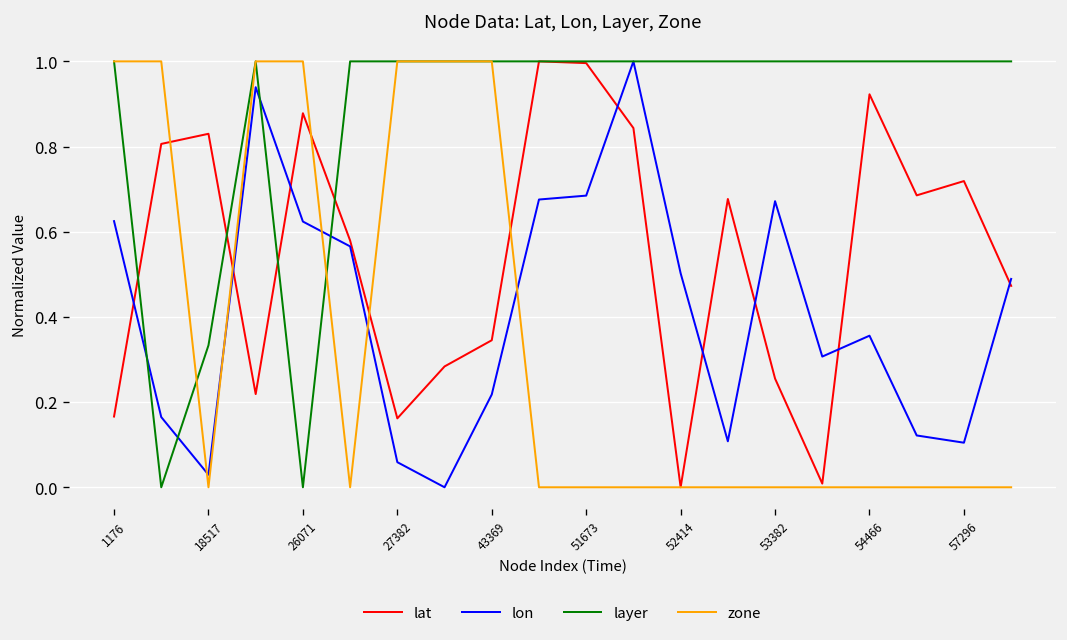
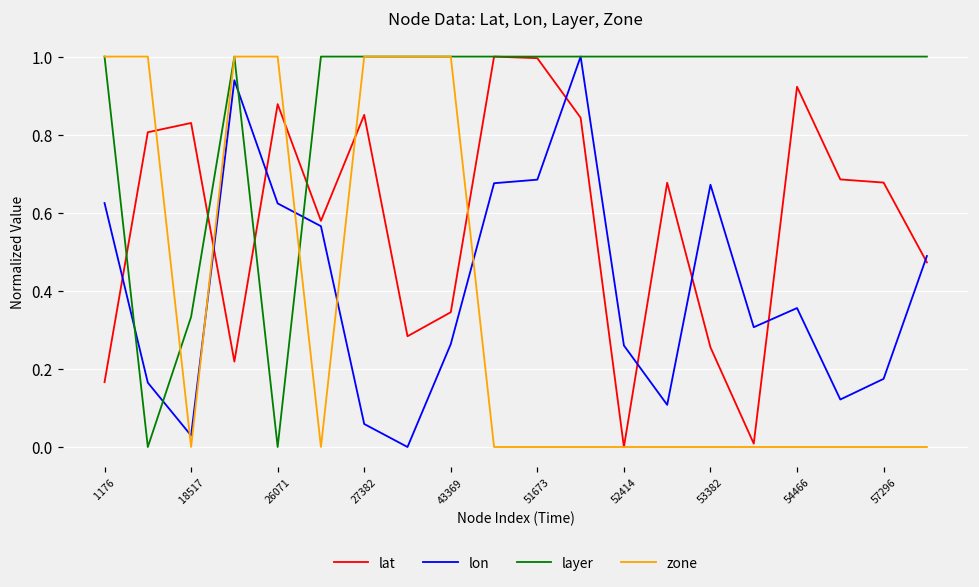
  {
    "lat": {
      "1176": 0.17,
      "18517": 0.83,
      "26071": 0.88,
-     "27382": 0.16,
+     "27382": 0.85,
      "43369": 0.35,
      "53382": 0.26,
      "54466": 0.92,
-     "57296": 0.72
+     "57296": 0.68
    },
    "lon": {
      "1176": 0.62,
      "18517": 0.03,
      "26071": 0.62,
      "27382": 0.06,
-     "43369": 0.22,
+     "43369": 0.26,
      "51673": 0.68,
-     "52414": 0.50,
+     "52414": 0.26,
      "53382": 0.67,
      "54466": 0.36,
-     "57296": 0.10
+     "57296": 0.17
    },
    "layer": {
      "18517": 0.33,
      "26071": 0.00,
      "52414": 1.00,
      "53382": 1.00,
      "54466": 1.00,
      "57296": 1.00
    },
    "zone": {
      "18517": 0.00,
      "26071": 1.00,
      "51673": 0.00,
      "53382": 0.00,
      "54466": 0.00,
      "57296": 0.00
    }
  }
